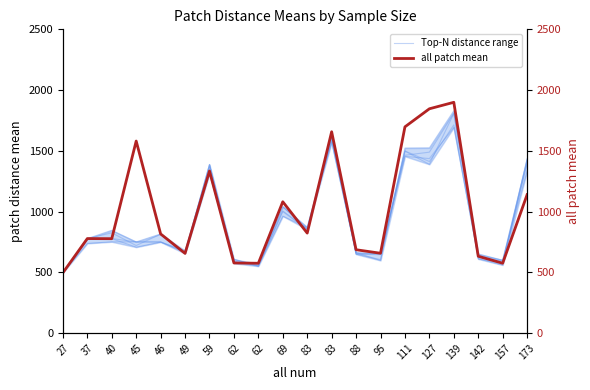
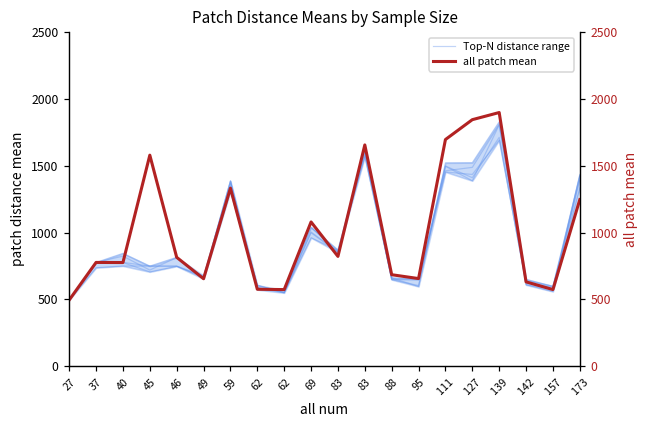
  {
    "all patch mean": {
      "27": 500,
      "37": 780,
      "40": 780,
      "45": 1580,
      "46": 820,
      "49": 660,
      "59": 1330,
      "69": 1080,
      "88": 690,
      "95": 660,
      "111": 1700,
      "127": 1850,
      "139": 1900,
      "142": 630,
      "157": 570,
-     "173": 1140
+     "173": 1250
    }
  }
